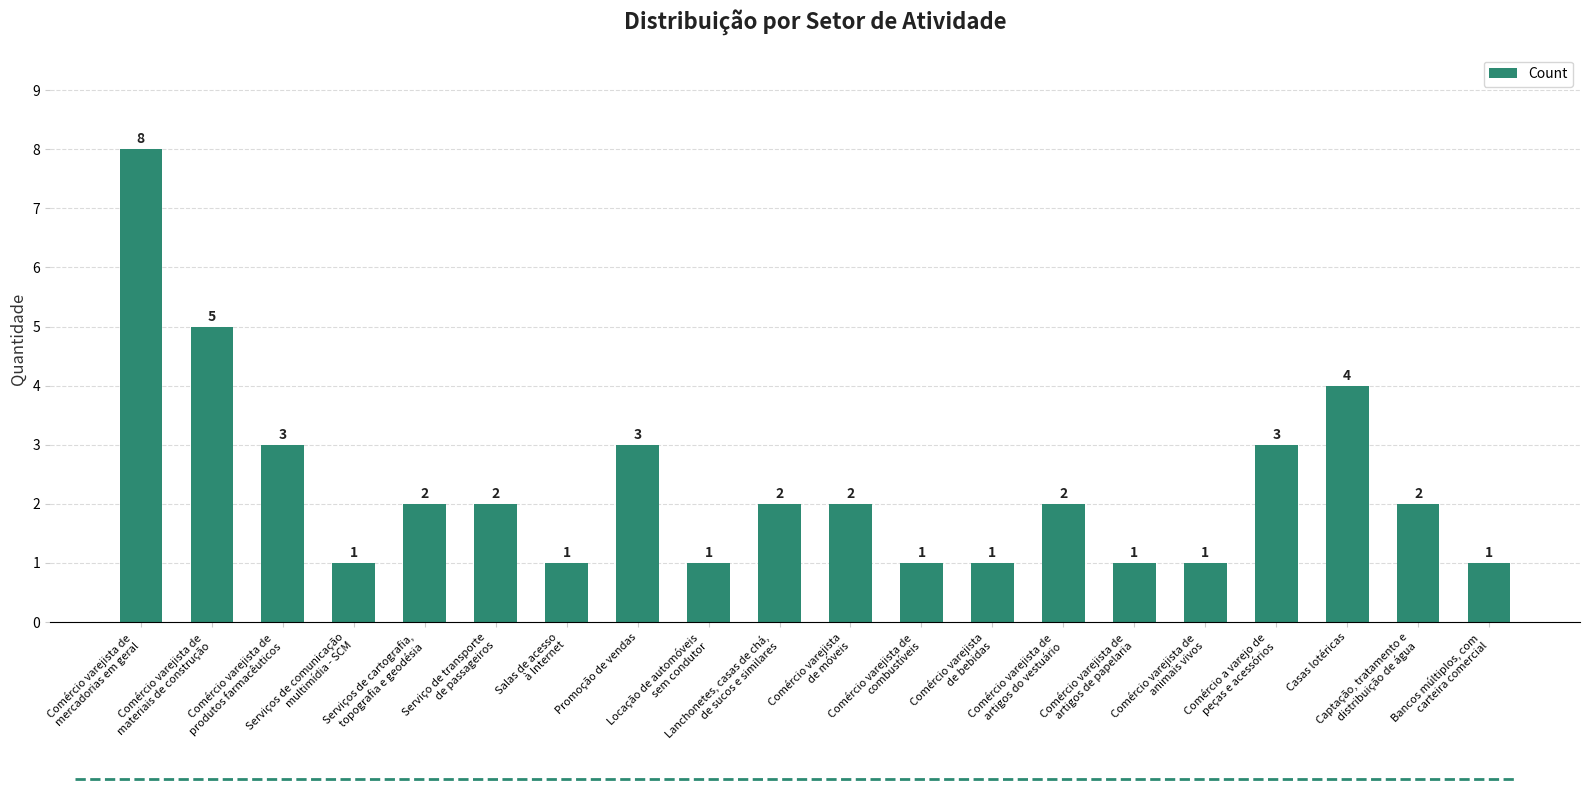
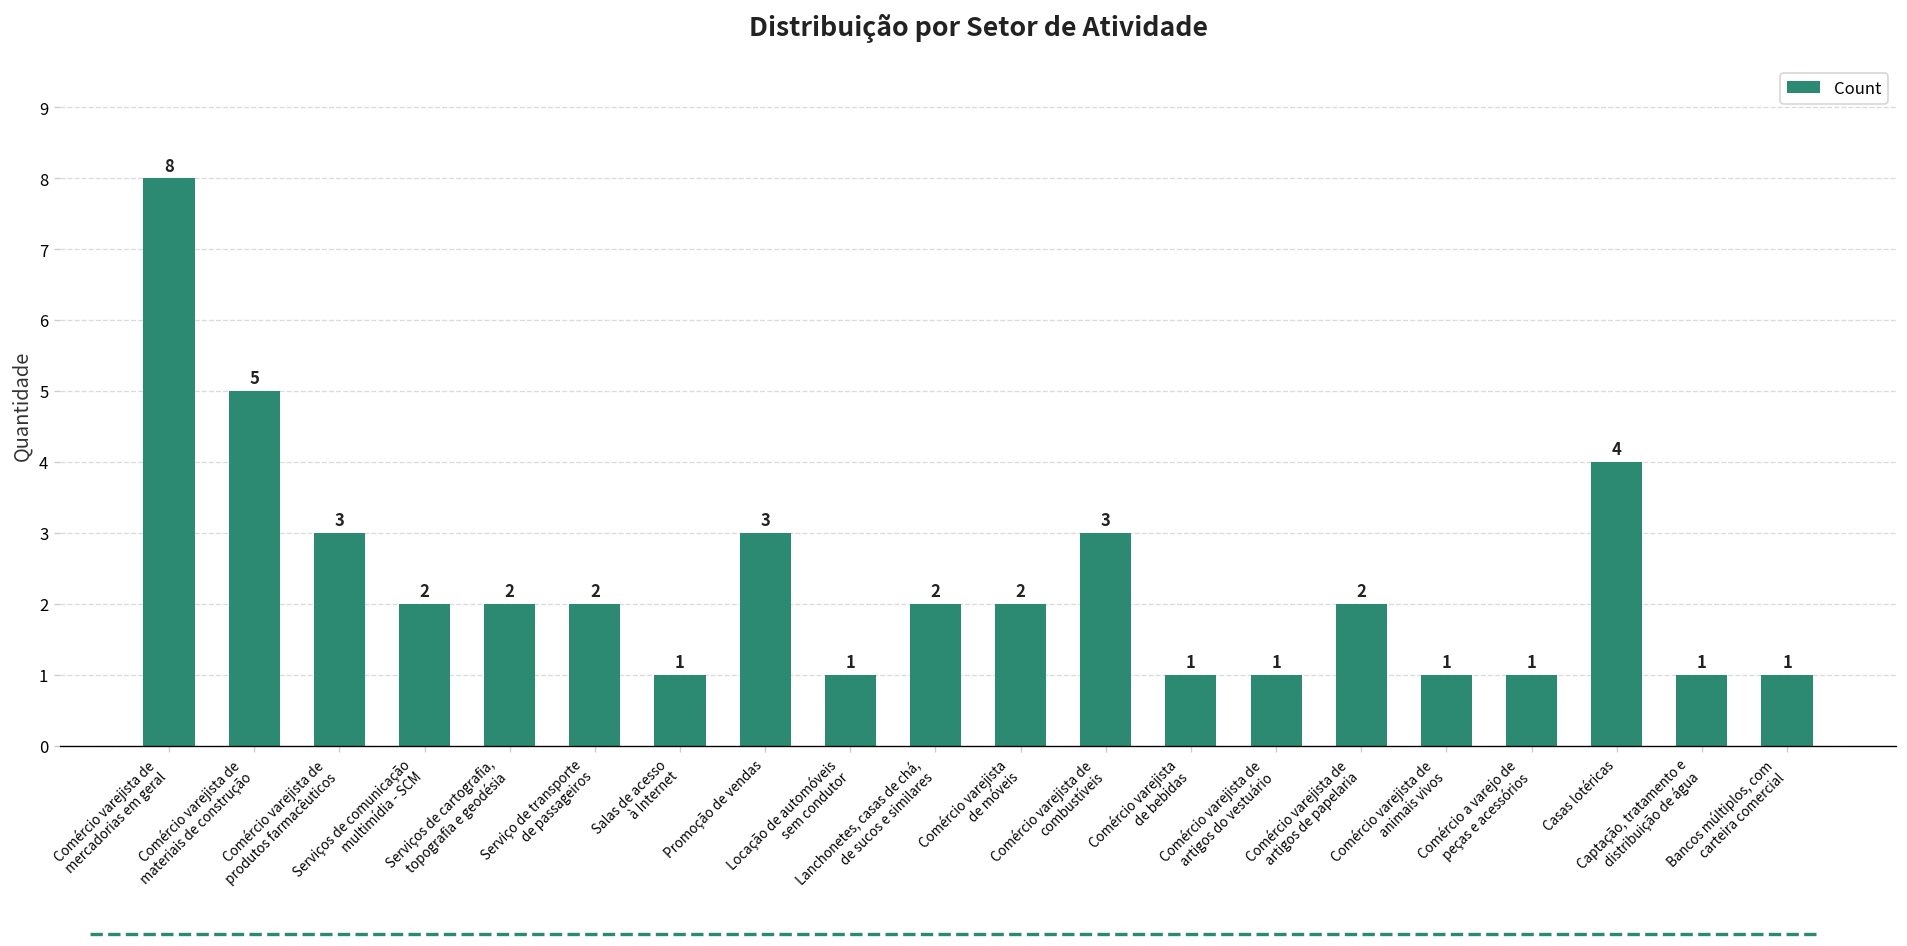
  {
    "Comércio varejista de mercadorias em geral": 8,
    "Comércio varejista de materiais de construção": 5,
    "Comércio varejista de produtos farmacêuticos": 3,
-   "Serviços de comunicação multimídia - SCM": 1,
+   "Serviços de comunicação multimídia - SCM": 2,
    "Serviços de cartografia, topografia e geodésia": 2,
    "Serviço de transporte de passageiros": 2,
    "Salas de acesso à Internet": 1,
    "Promoção de vendas": 3,
    "Locação de automóveis sem condutor": 1,
    "Lanchonetes, casas de chá, de sucos e similares": 2,
    "Comércio varejista de móveis": 2,
-   "Comércio varejista de combustíveis": 1,
+   "Comércio varejista de combustíveis": 3,
    "Comércio varejista de bebidas": 1,
-   "Comércio varejista de artigos do vestuário": 2,
-   "Comércio varejista de artigos de papelaria": 1,
+   "Comércio varejista de artigos do vestuário": 1,
+   "Comércio varejista de artigos de papelaria": 2,
    "Comércio varejista de animais vivos": 1,
-   "Comércio a varejo de peças e acessórios": 3,
+   "Comércio a varejo de peças e acessórios": 1,
    "Casas lotéricas": 4,
-   "Captação, tratamento e distribuição de água": 2,
+   "Captação, tratamento e distribuição de água": 1,
    "Bancos múltiplos, com carteira comercial": 1
  }
